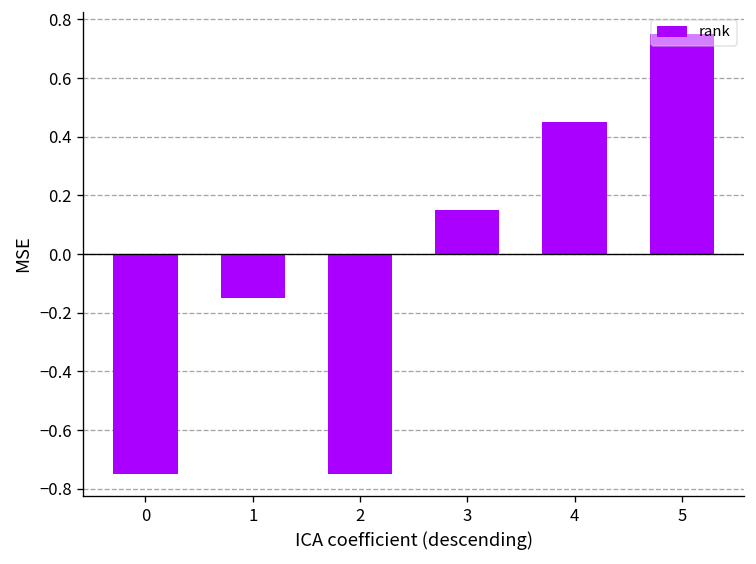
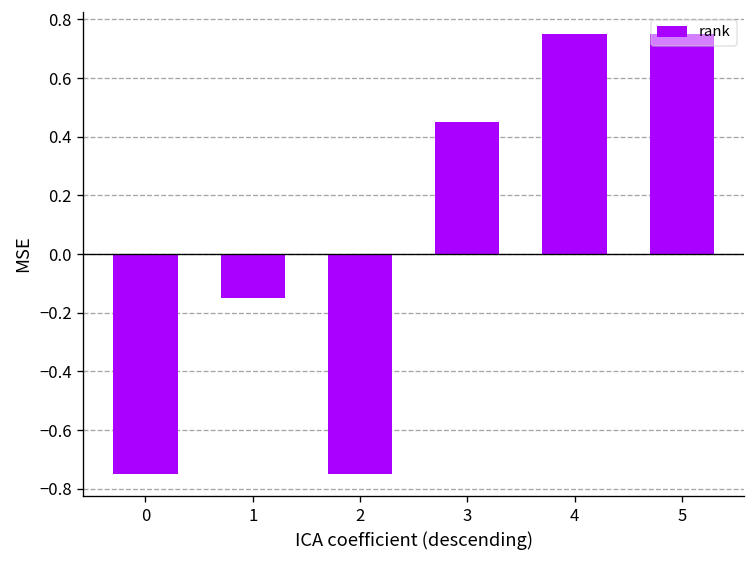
  {
    "0": -0.75,
    "1": -0.15,
    "2": -0.75,
-   "3": 0.15,
-   "4": 0.45
+   "3": 0.45,
+   "4": 0.75
  }
